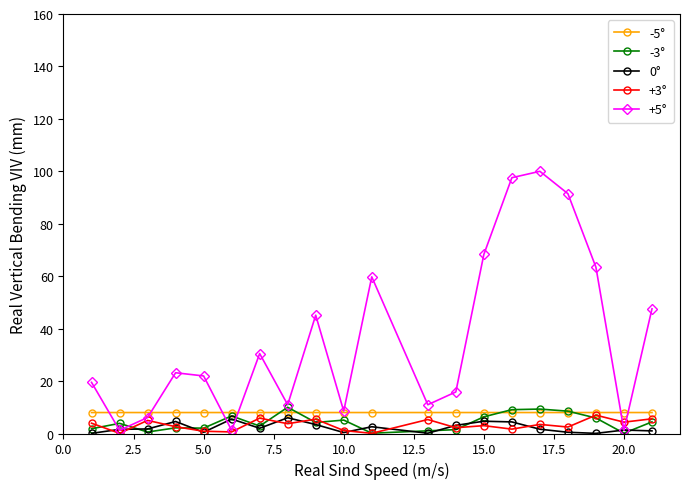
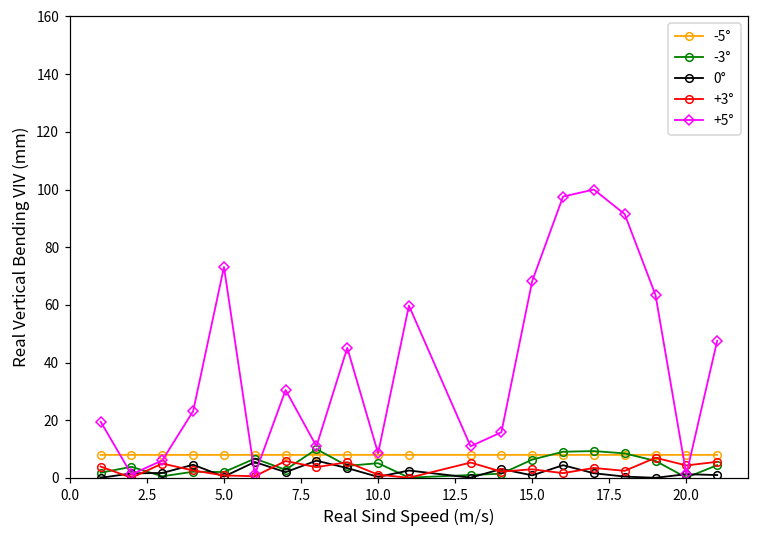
  {
    "-5°": {
      "5.0": 8,
      "15.0": 8,
      "20.0": 8
    },
    "-3°": {
      "5.0": 2,
      "10.0": 5,
      "15.0": 6,
      "20.0": 0
    },
    "0°": {
-     "15.0": 5
+     "15.0": 1
    },
    "+3°": {
      "15.0": 3,
      "20.0": 4
    },
    "+5°": {
-     "5.0": 22,
+     "5.0": 73,
      "15.0": 68
    }
  }
